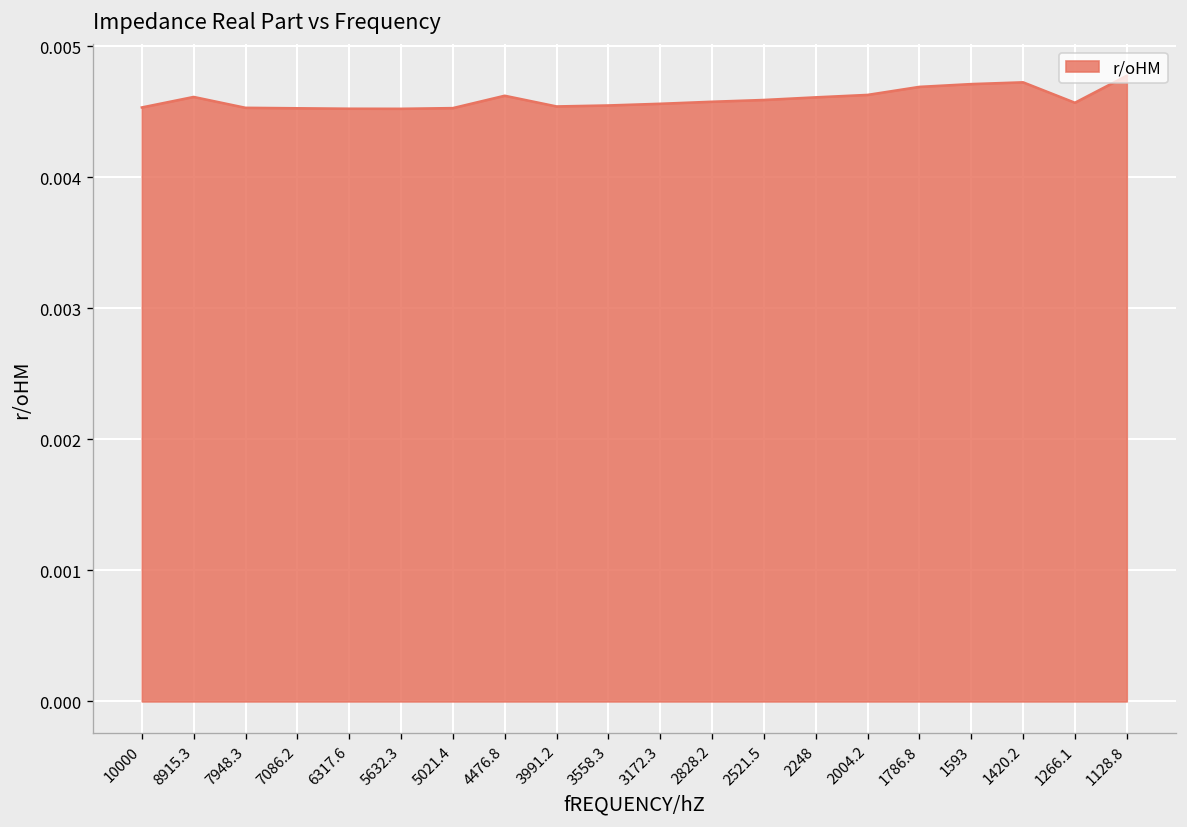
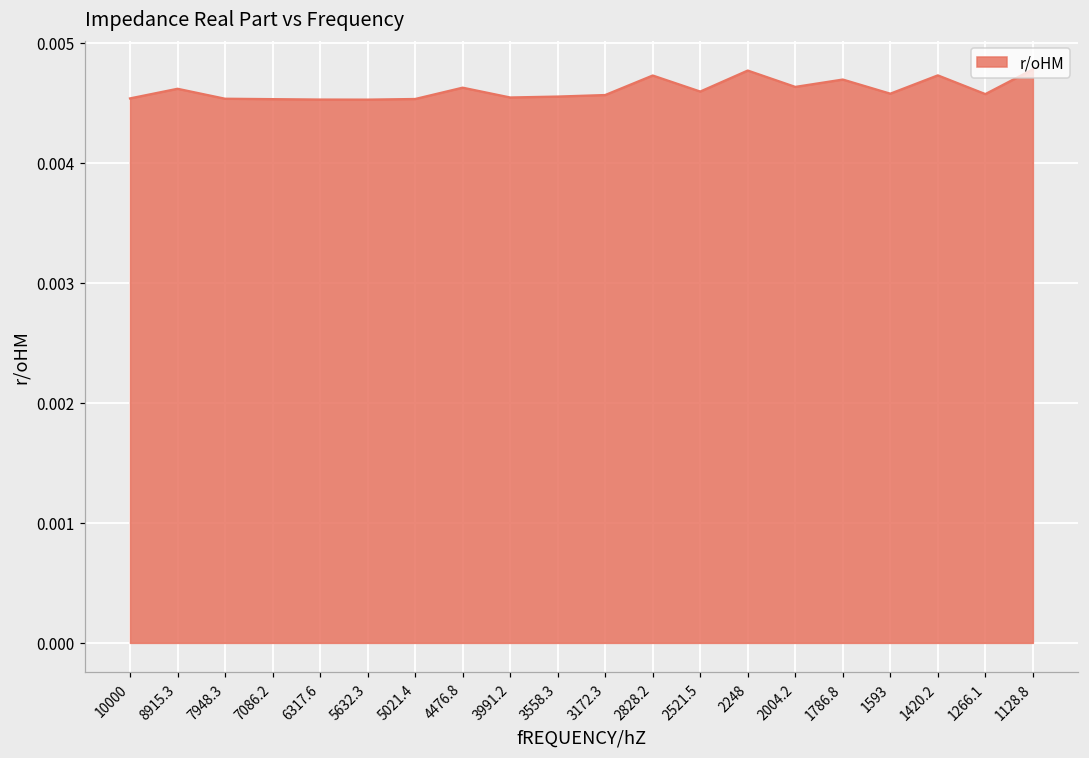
  {
    "10000": 0.00453,
    "8915.3": 0.00461,
    "7948.3": 0.00453,
    "7086.2": 0.00453,
    "6317.6": 0.00453,
    "5632.3": 0.00452,
    "5021.4": 0.00453,
    "4476.8": 0.00462,
    "3991.2": 0.00454,
    "3558.3": 0.00455,
    "3172.3": 0.00456,
-   "2828.2": 0.00458,
+   "2828.2": 0.00473,
    "2521.5": 0.00459,
-   "2248": 0.00461,
+   "2248": 0.00477,
    "2004.2": 0.00463,
    "1786.8": 0.00469,
-   "1593": 0.00471,
+   "1593": 0.00457,
    "1420.2": 0.00473,
    "1266.1": 0.00457
  }
